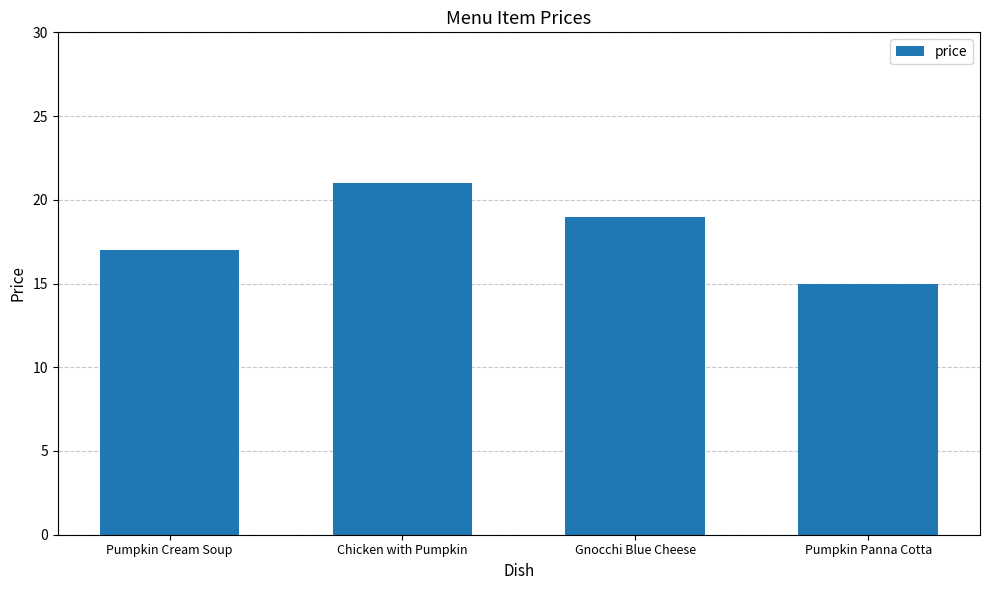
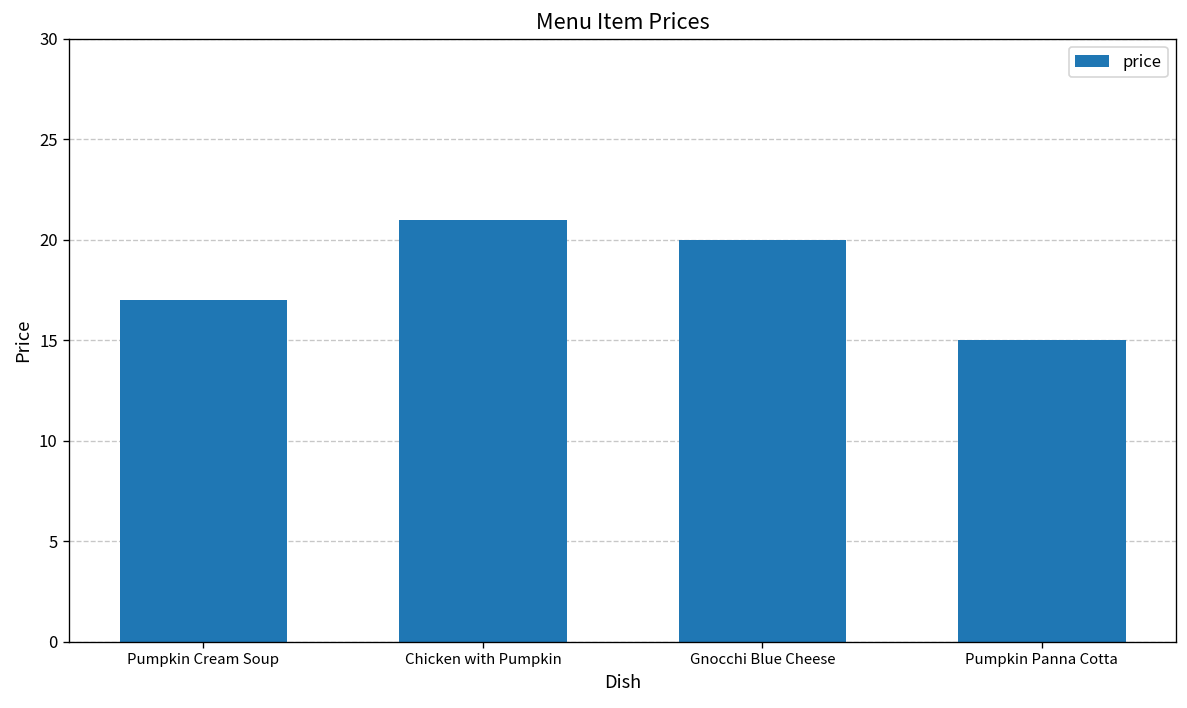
  {
    "Pumpkin Cream Soup": 17,
    "Chicken with Pumpkin": 21,
-   "Gnocchi Blue Cheese": 19,
+   "Gnocchi Blue Cheese": 20,
    "Pumpkin Panna Cotta": 15
  }
